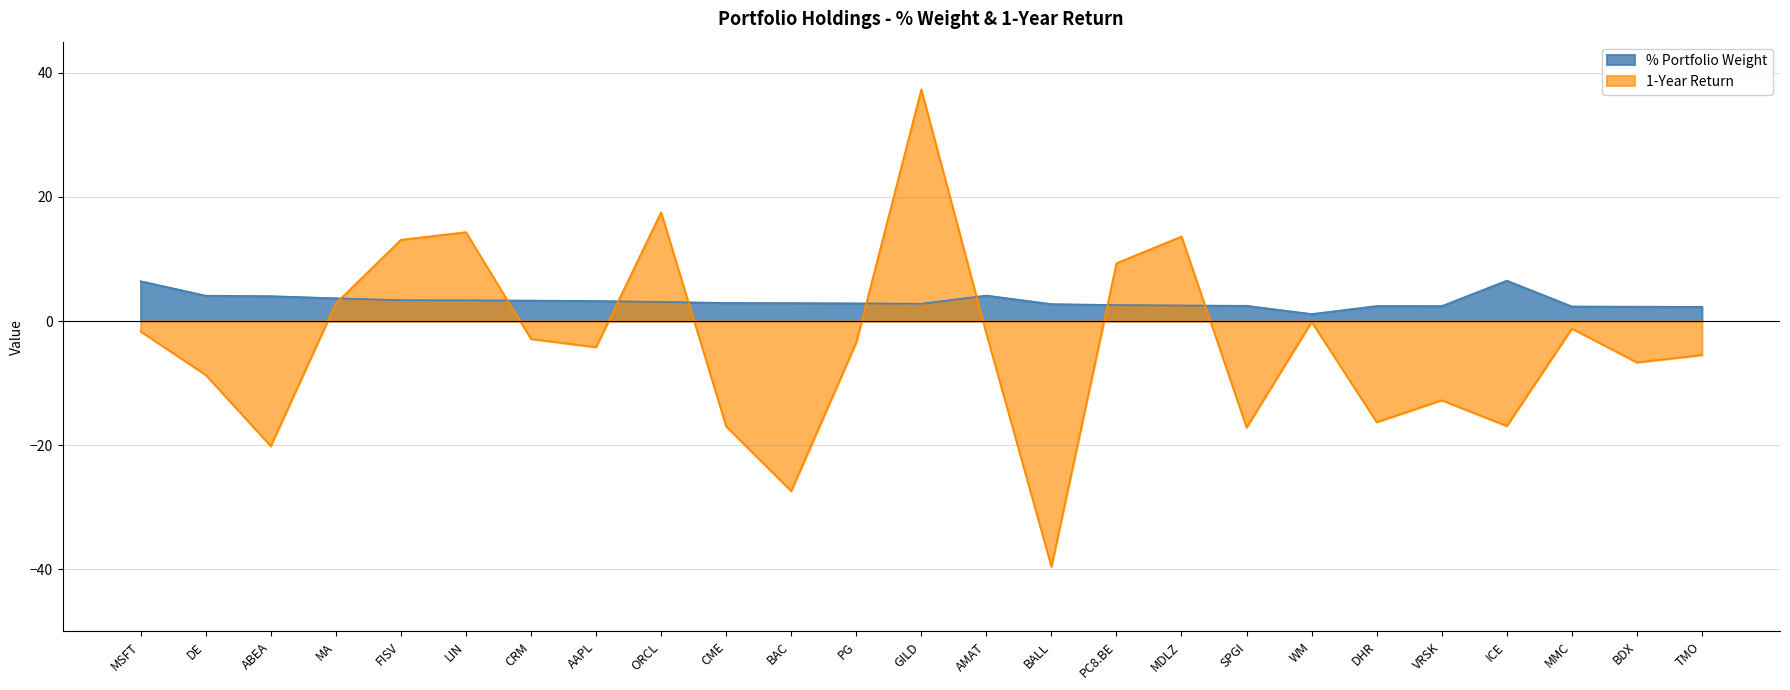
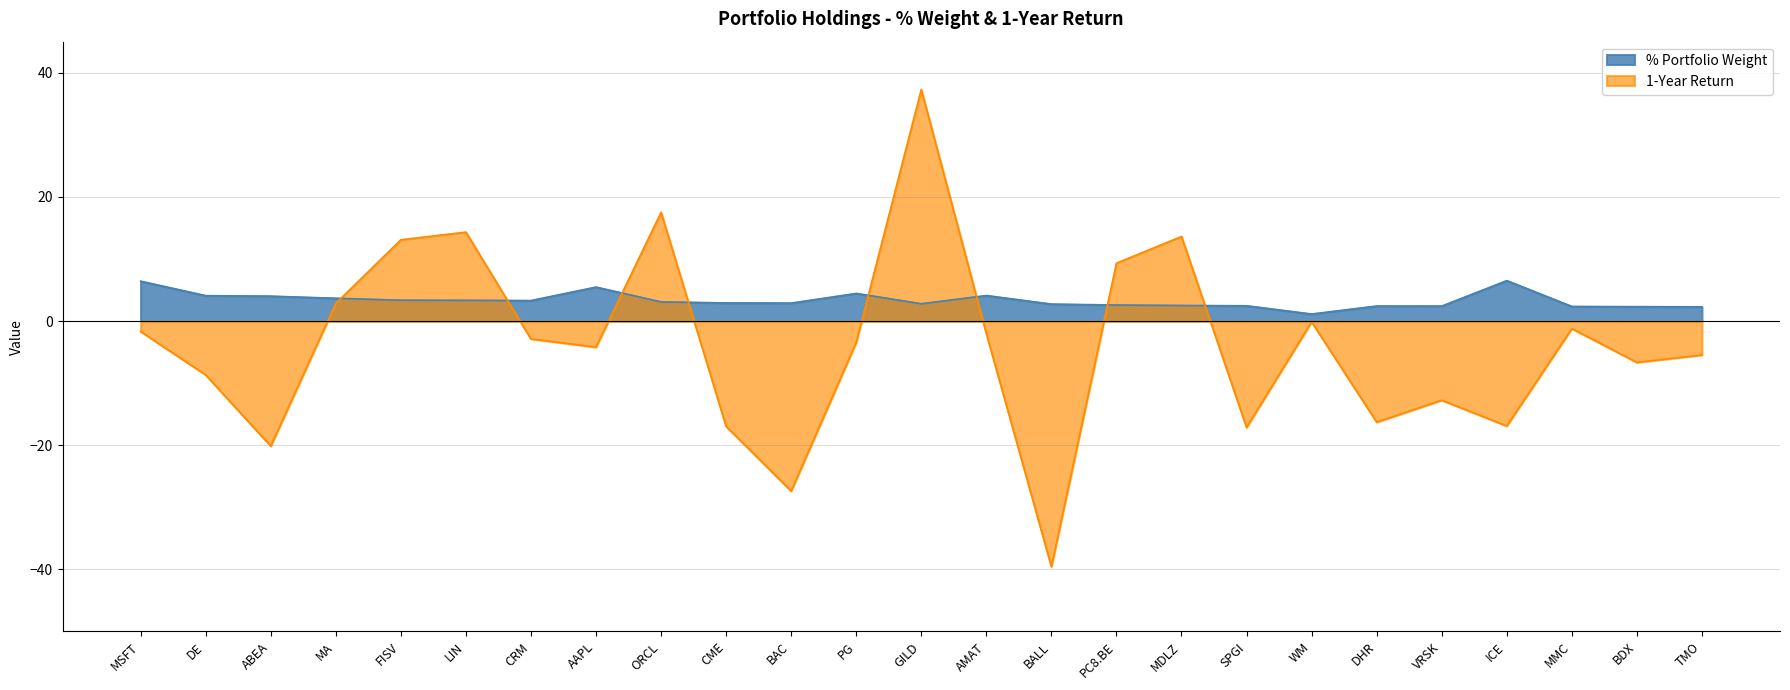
  {
    "% Portfolio Weight": {
      "MSFT": 6,
      "DE": 4,
      "ABEA": 4,
      "MA": 4,
      "FISV": 3,
      "LIN": 3,
      "CRM": 3,
-     "AAPL": 3,
+     "AAPL": 5,
      "ORCL": 3,
      "CME": 3,
      "BAC": 3,
-     "PG": 3,
+     "PG": 4,
      "GILD": 3,
      "AMAT": 4,
      "BALL": 3,
      "PC8.BE": 3,
      "MDLZ": 3,
      "SPGI": 2,
      "WM": 1,
      "DHR": 2,
      "VRSK": 2,
      "ICE": 7,
      "MMC": 2,
      "BDX": 2,
      "TMO": 2
    }
  }
